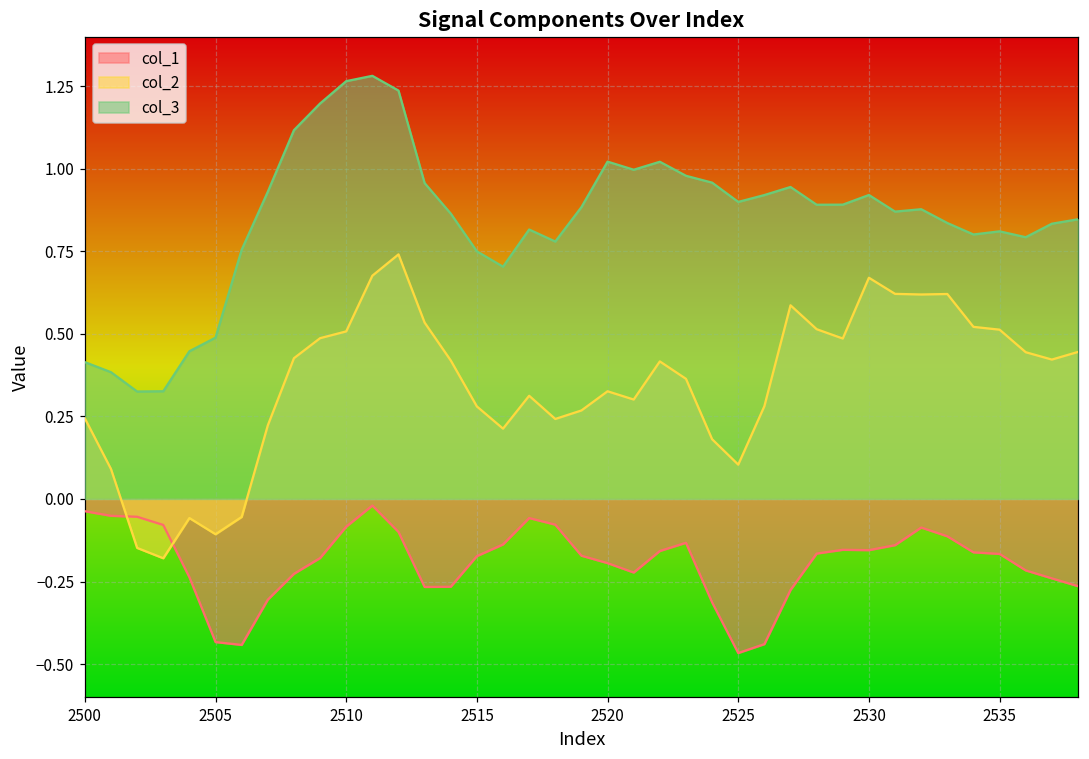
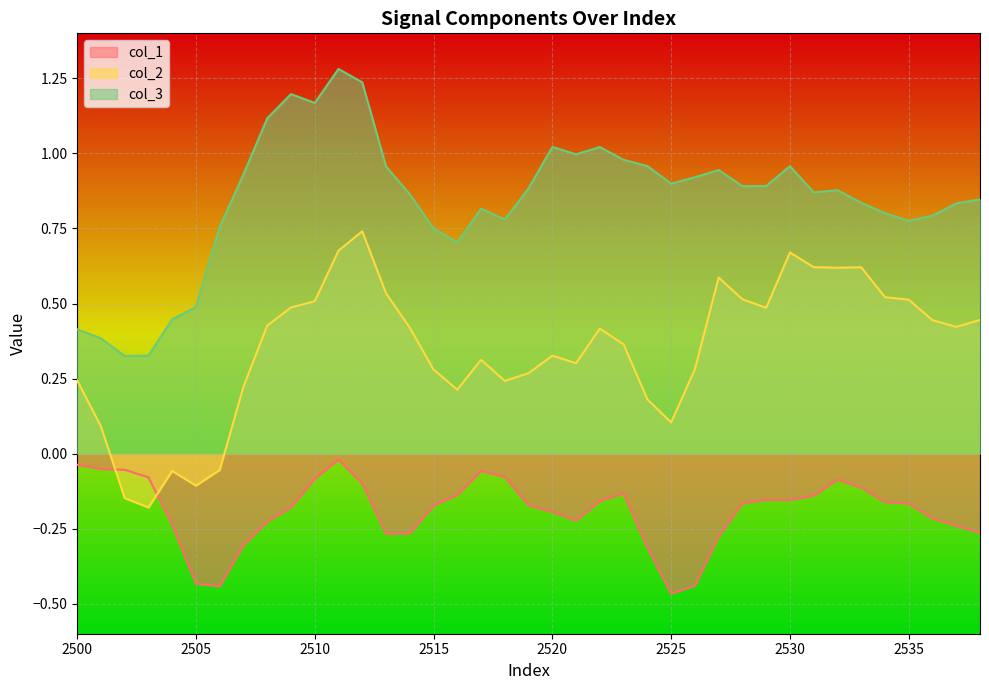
  {
    "col_3": {
      "2500": 0.41,
      "2505": 0.49,
-     "2510": 1.27,
+     "2510": 1.17,
      "2515": 0.75,
      "2520": 1.02,
      "2525": 0.90,
-     "2530": 0.92,
-     "2535": 0.81
+     "2530": 0.96,
+     "2535": 0.78
    }
  }
